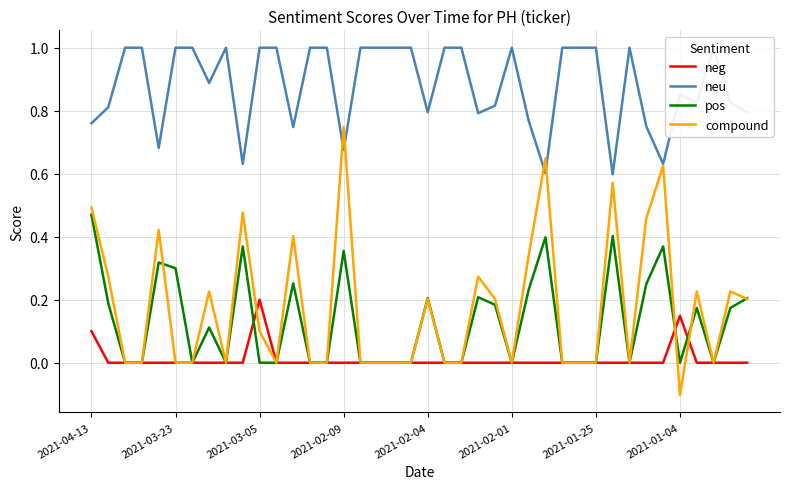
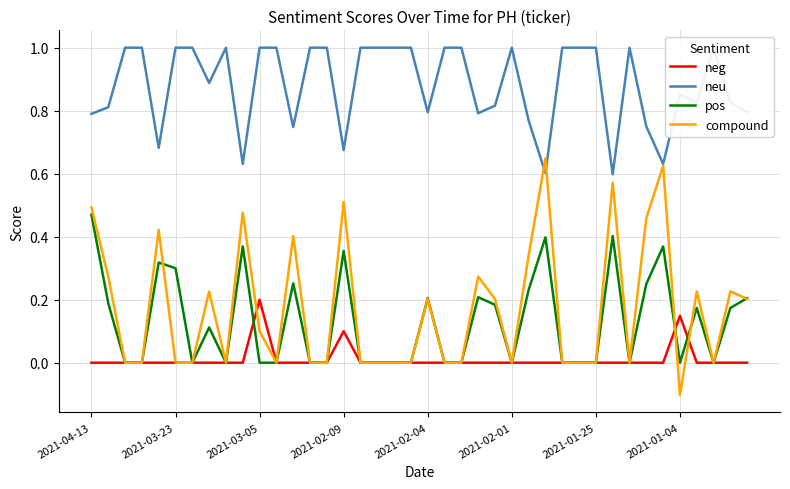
  {
    "neg": {
-     "2021-04-13": 0.1,
+     "2021-04-13": 0.0,
      "2021-03-05": 0.2,
-     "2021-02-09": 0.0
+     "2021-02-09": 0.1
    },
    "neu": {
-     "2021-04-13": 0.76,
+     "2021-04-13": 0.79,
      "2021-03-23": 1.00,
      "2021-03-05": 1.00,
      "2021-02-09": 0.68
    },
    "pos": {
      "2021-04-13": 0.47,
      "2021-03-23": 0.30,
      "2021-03-05": 0.00,
      "2021-02-09": 0.36
    },
    "compound": {
      "2021-04-13": 0.49,
      "2021-03-05": 0.10,
-     "2021-02-09": 0.75
+     "2021-02-09": 0.51
    }
  }
